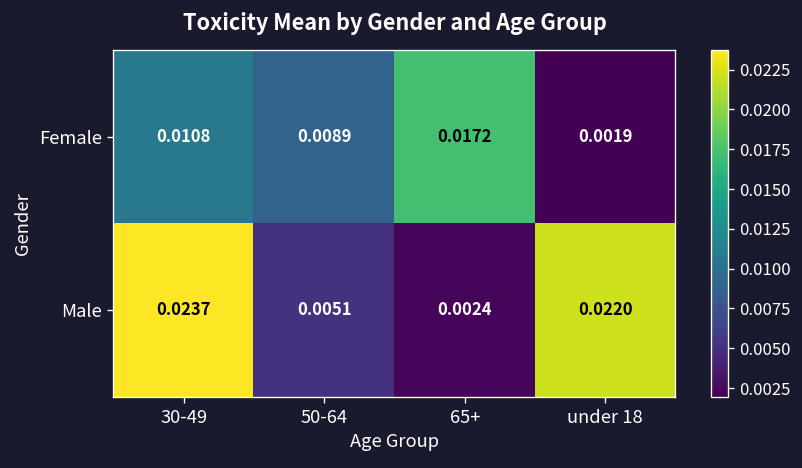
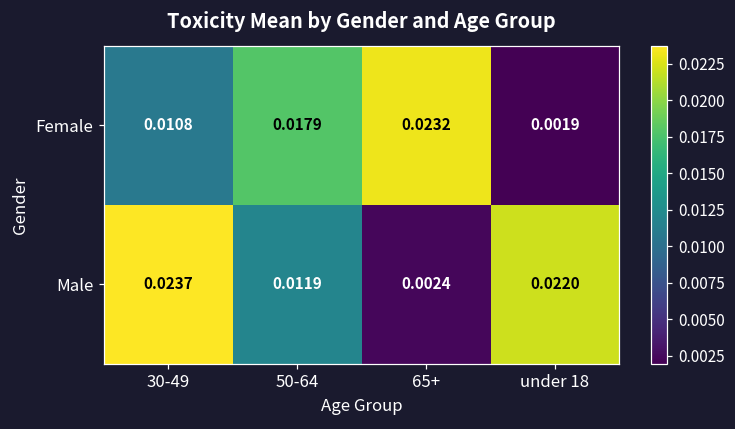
  {
    "Female": {
      "30-49": 0.0108,
-     "50-64": 0.0089,
-     "65+": 0.0172,
+     "50-64": 0.0179,
+     "65+": 0.0232,
      "under 18": 0.0019
    },
    "Male": {
      "30-49": 0.0237,
-     "50-64": 0.0051,
+     "50-64": 0.0119,
      "65+": 0.0024,
      "under 18": 0.0220
    }
  }
